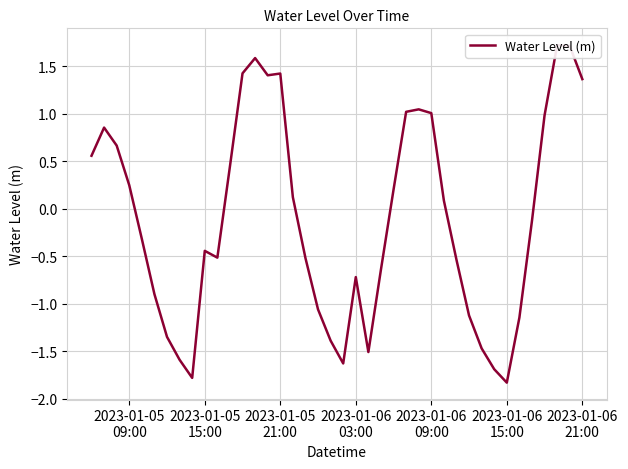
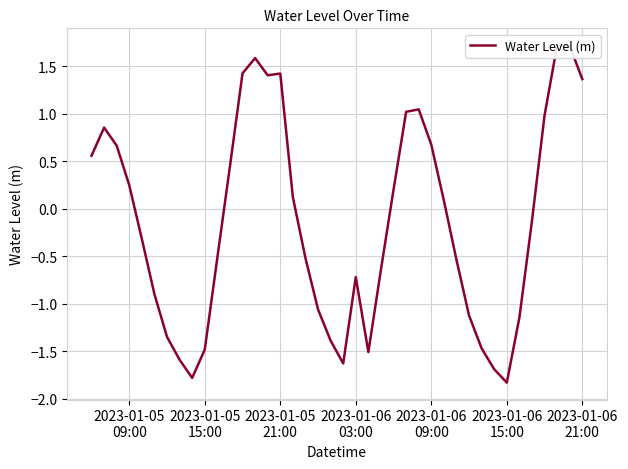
  {
    "2023-01-05 09:00": 0.2,
-   "2023-01-05 15:00": -0.4,
+   "2023-01-05 15:00": -1.5,
    "2023-01-05 21:00": 1.4,
    "2023-01-06 03:00": -0.7,
-   "2023-01-06 09:00": 1.0,
+   "2023-01-06 09:00": 0.7,
    "2023-01-06 15:00": -1.8,
    "2023-01-06 21:00": 1.4
  }
